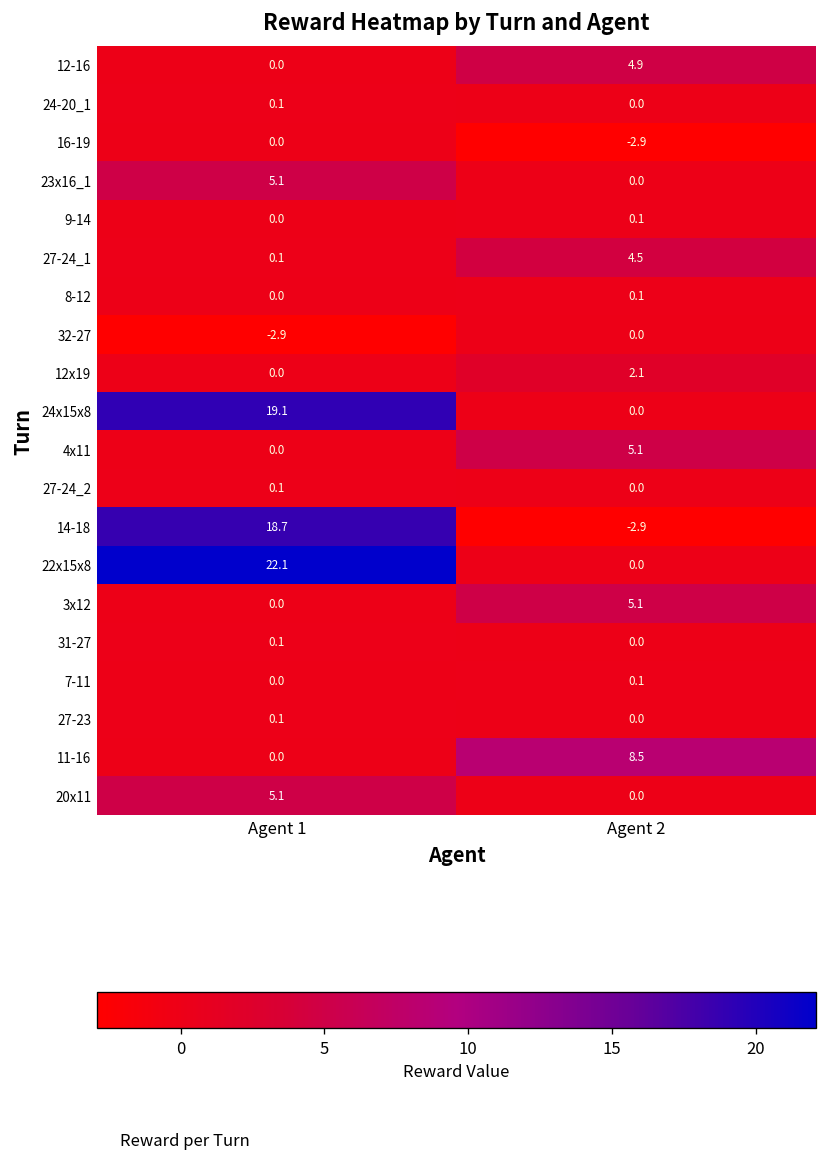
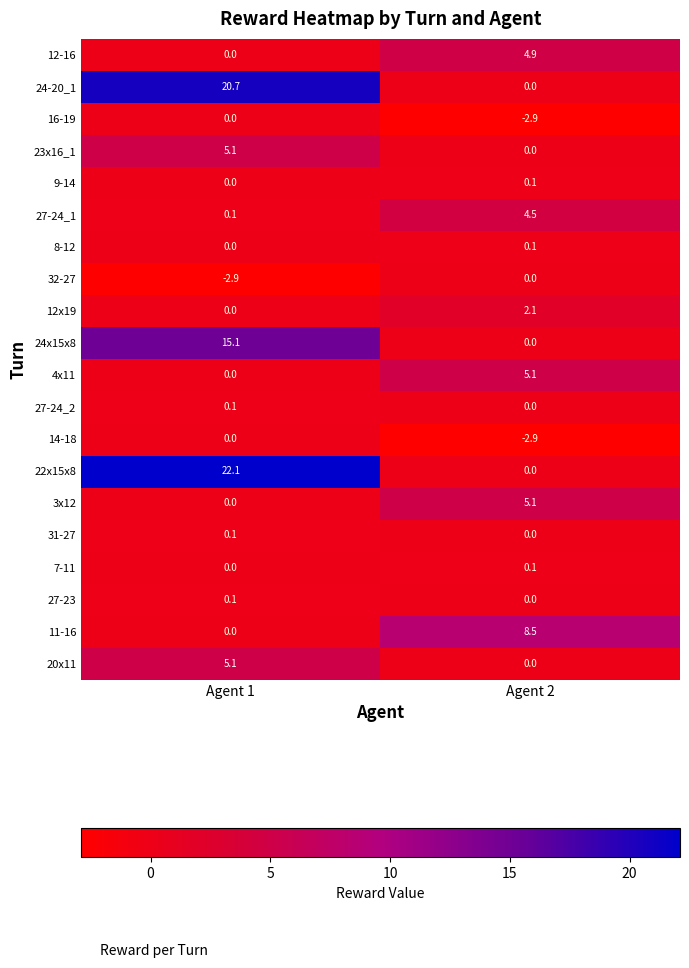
  {
    "12-16": {
      "Agent 1": 0.0,
      "Agent 2": 4.9
    },
    "24-20_1": {
-     "Agent 1": 0.1,
+     "Agent 1": 20.7,
      "Agent 2": 0.0
    },
    "16-19": {
      "Agent 1": 0.0,
      "Agent 2": -2.9
    },
    "23x16_1": {
      "Agent 1": 5.1,
      "Agent 2": 0.0
    },
    "9-14": {
      "Agent 1": 0.0,
      "Agent 2": 0.1
    },
    "27-24_1": {
      "Agent 1": 0.1,
      "Agent 2": 4.5
    },
    "8-12": {
      "Agent 1": 0.0,
      "Agent 2": 0.1
    },
    "32-27": {
      "Agent 1": -2.9,
      "Agent 2": 0.0
    },
    "12x19": {
      "Agent 1": 0.0,
      "Agent 2": 2.1
    },
    "24x15x8": {
-     "Agent 1": 19.1,
+     "Agent 1": 15.1,
      "Agent 2": 0.0
    },
    "4x11": {
      "Agent 1": 0.0,
      "Agent 2": 5.1
    },
    "27-24_2": {
      "Agent 1": 0.1,
      "Agent 2": 0.0
    },
    "14-18": {
-     "Agent 1": 18.7,
+     "Agent 1": 0.0,
      "Agent 2": -2.9
    },
    "22x15x8": {
      "Agent 1": 22.1,
      "Agent 2": 0.0
    },
    "3x12": {
      "Agent 1": 0.0,
      "Agent 2": 5.1
    },
    "31-27": {
      "Agent 1": 0.1,
      "Agent 2": 0.0
    },
    "7-11": {
      "Agent 1": 0.0,
      "Agent 2": 0.1
    },
    "27-23": {
      "Agent 1": 0.1,
      "Agent 2": 0.0
    },
    "11-16": {
      "Agent 1": 0.0,
      "Agent 2": 8.5
    },
    "20x11": {
      "Agent 1": 5.1,
      "Agent 2": 0.0
    }
  }
